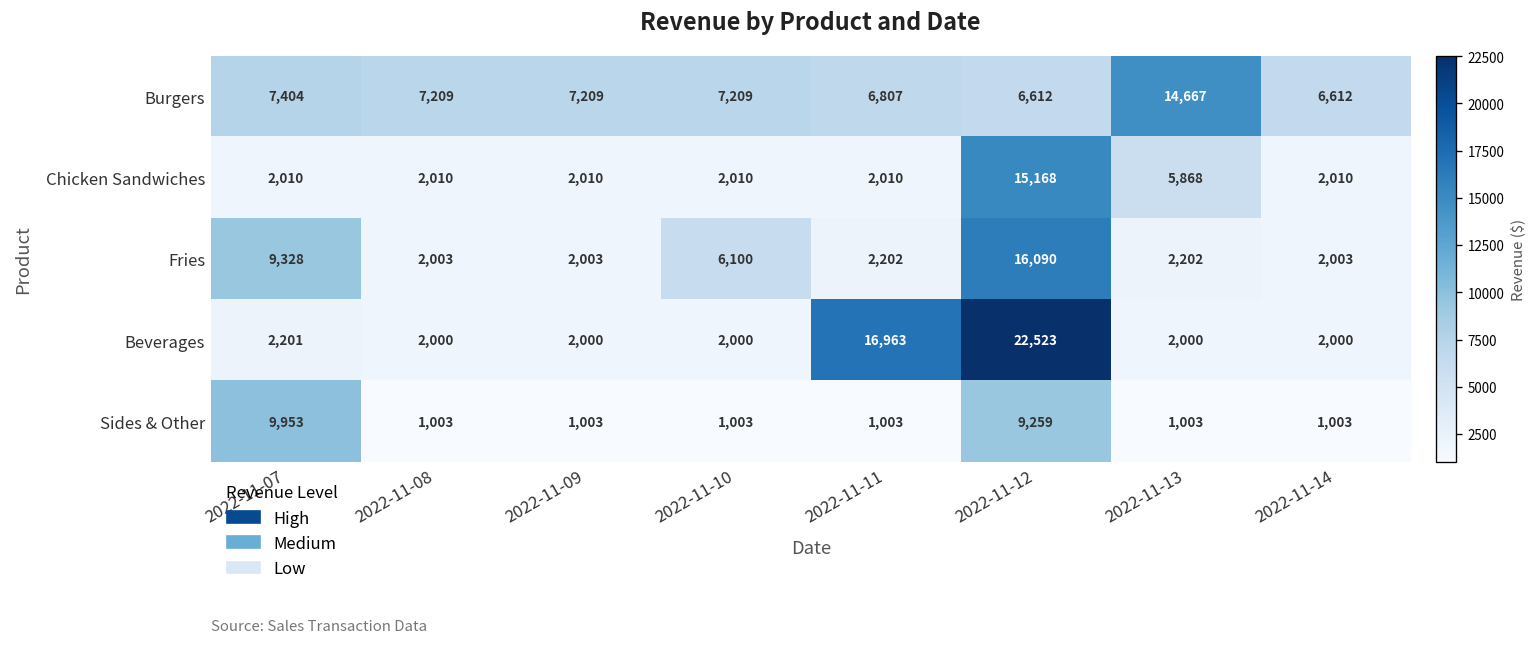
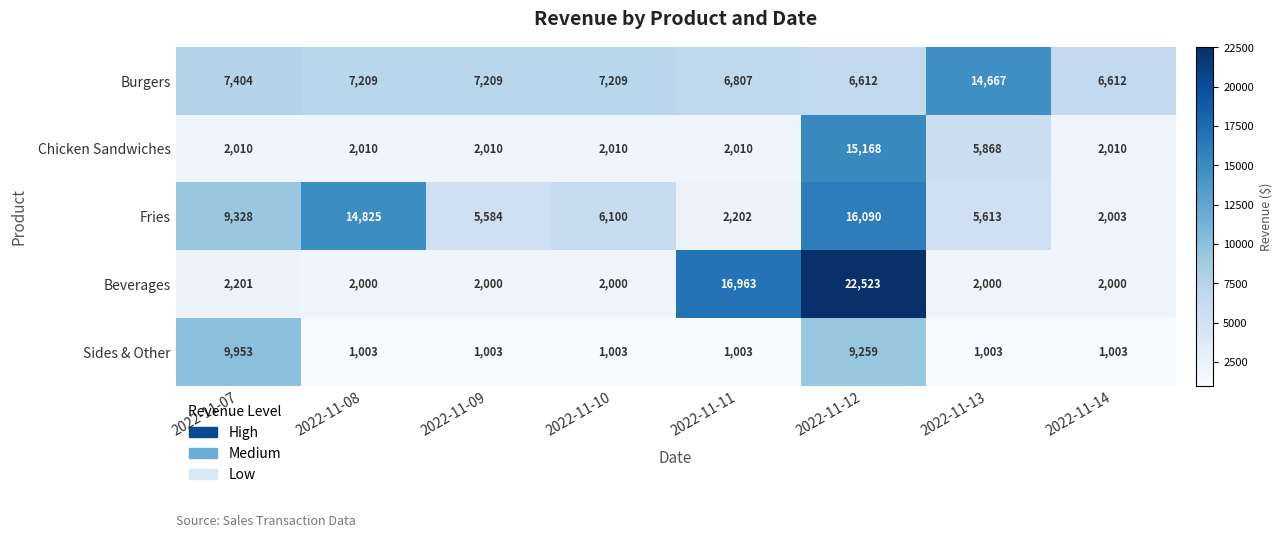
  {
    "Burgers": {
      "2022-11-07": "7,404",
      "2022-11-08": "7,209",
      "2022-11-09": "7,209",
      "2022-11-10": "7,209",
      "2022-11-11": "6,807",
      "2022-11-12": "6,612",
      "2022-11-13": "14,667",
      "2022-11-14": "6,612"
    },
    "Chicken Sandwiches": {
      "2022-11-07": "2,010",
      "2022-11-08": "2,010",
      "2022-11-09": "2,010",
      "2022-11-10": "2,010",
      "2022-11-11": "2,010",
      "2022-11-12": "15,168",
      "2022-11-13": "5,868",
      "2022-11-14": "2,010"
    },
    "Fries": {
      "2022-11-07": "9,328",
-     "2022-11-08": "2,003",
-     "2022-11-09": "2,003",
+     "2022-11-08": "14,825",
+     "2022-11-09": "5,584",
      "2022-11-10": "6,100",
      "2022-11-11": "2,202",
      "2022-11-12": "16,090",
-     "2022-11-13": "2,202",
+     "2022-11-13": "5,613",
      "2022-11-14": "2,003"
    },
    "Beverages": {
      "2022-11-07": "2,201",
      "2022-11-08": "2,000",
      "2022-11-09": "2,000",
      "2022-11-10": "2,000",
      "2022-11-11": "16,963",
      "2022-11-12": "22,523",
      "2022-11-13": "2,000",
      "2022-11-14": "2,000"
    },
    "Sides & Other": {
      "2022-11-07": "9,953",
      "2022-11-08": "1,003",
      "2022-11-09": "1,003",
      "2022-11-10": "1,003",
      "2022-11-11": "1,003",
      "2022-11-12": "9,259",
      "2022-11-13": "1,003",
      "2022-11-14": "1,003"
    }
  }
